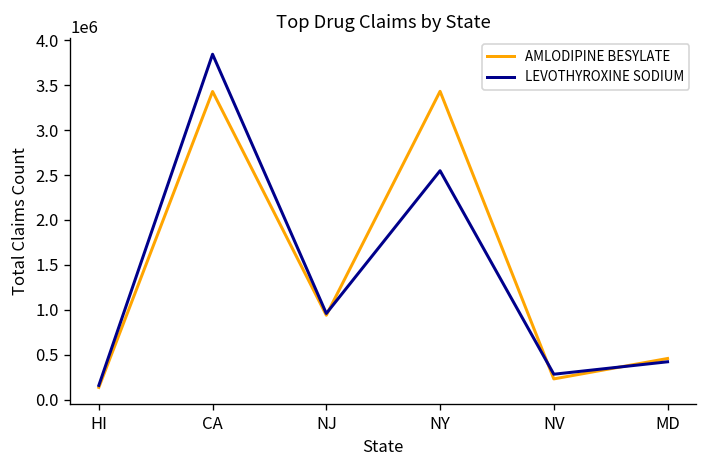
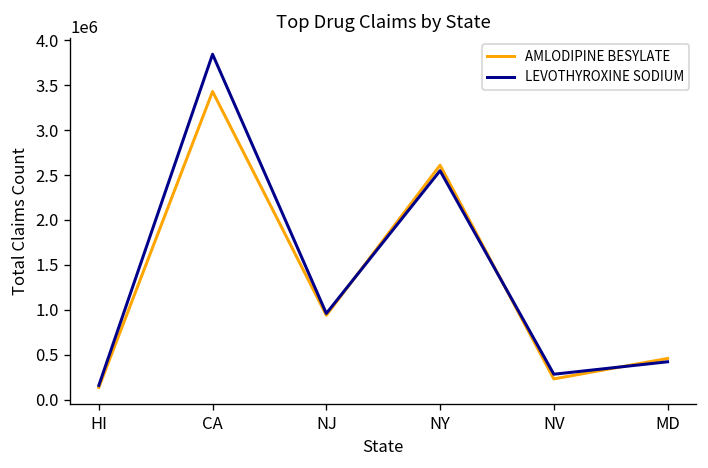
  {
    "AMLODIPINE BESYLATE": {
      "CA": 3400000,
-     "NY": 3400000,
+     "NY": 2600000,
      "NV": 200000,
      "MD": 500000
    },
    "LEVOTHYROXINE SODIUM": {
      "CA": 3800000,
      "NY": 2500000,
      "NV": 300000,
      "MD": 400000
    }
  }
